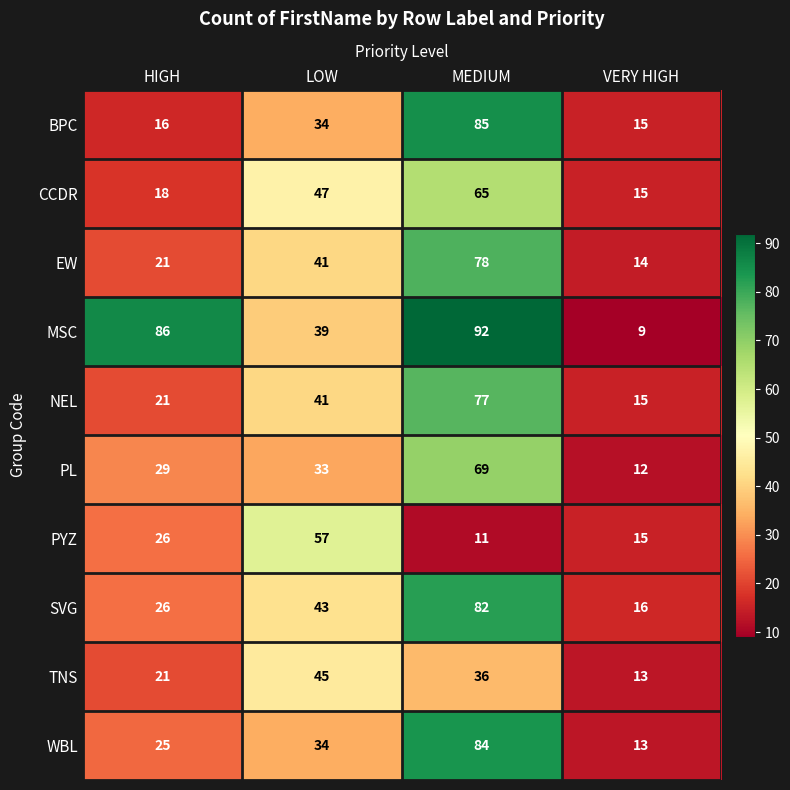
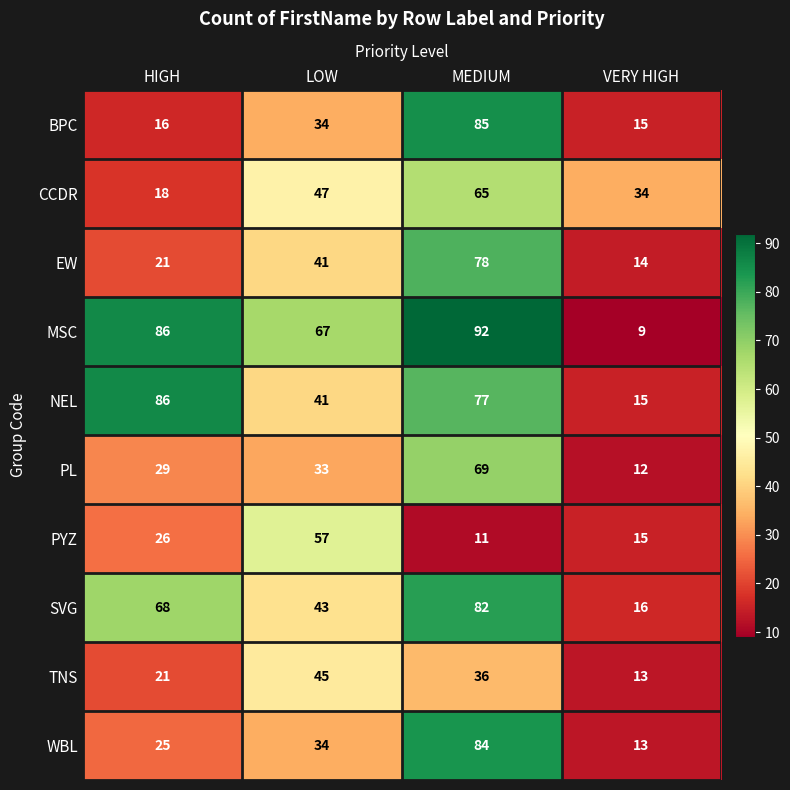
  {
    "BPC": {
      "HIGH": 16,
      "LOW": 34,
      "MEDIUM": 85,
      "VERY HIGH": 15
    },
    "CCDR": {
      "HIGH": 18,
      "LOW": 47,
      "MEDIUM": 65,
-     "VERY HIGH": 15
+     "VERY HIGH": 34
    },
    "EW": {
      "HIGH": 21,
      "LOW": 41,
      "MEDIUM": 78,
      "VERY HIGH": 14
    },
    "MSC": {
      "HIGH": 86,
-     "LOW": 39,
+     "LOW": 67,
      "MEDIUM": 92,
      "VERY HIGH": 9
    },
    "NEL": {
-     "HIGH": 21,
+     "HIGH": 86,
      "LOW": 41,
      "MEDIUM": 77,
      "VERY HIGH": 15
    },
    "PL": {
      "HIGH": 29,
      "LOW": 33,
      "MEDIUM": 69,
      "VERY HIGH": 12
    },
    "PYZ": {
      "HIGH": 26,
      "LOW": 57,
      "MEDIUM": 11,
      "VERY HIGH": 15
    },
    "SVG": {
-     "HIGH": 26,
+     "HIGH": 68,
      "LOW": 43,
      "MEDIUM": 82,
      "VERY HIGH": 16
    },
    "TNS": {
      "HIGH": 21,
      "LOW": 45,
      "MEDIUM": 36,
      "VERY HIGH": 13
    },
    "WBL": {
      "HIGH": 25,
      "LOW": 34,
      "MEDIUM": 84,
      "VERY HIGH": 13
    }
  }
